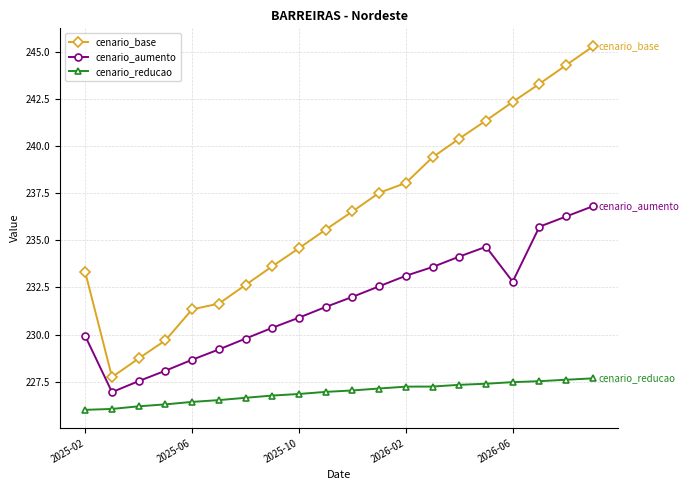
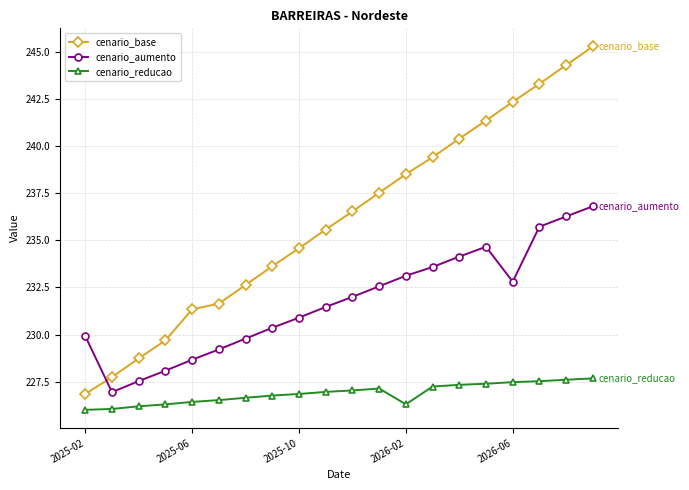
  {
    "cenario_base": {
-     "2025-02": 233.3,
+     "2025-02": 226.9,
      "2025-06": 231.3,
      "2025-10": 234.6,
-     "2026-02": 238.0,
+     "2026-02": 238.5,
      "2026-06": 242.3
    },
    "cenario_aumento": {
      "2025-02": 229.9,
      "2025-06": 228.7,
      "2025-10": 230.9,
      "2026-02": 233.1,
      "2026-06": 232.8
    },
    "cenario_reducao": {
      "2025-02": 226.0,
      "2025-06": 226.4,
      "2025-10": 226.9,
-     "2026-02": 227.2,
+     "2026-02": 226.3,
      "2026-06": 227.5
    }
  }
